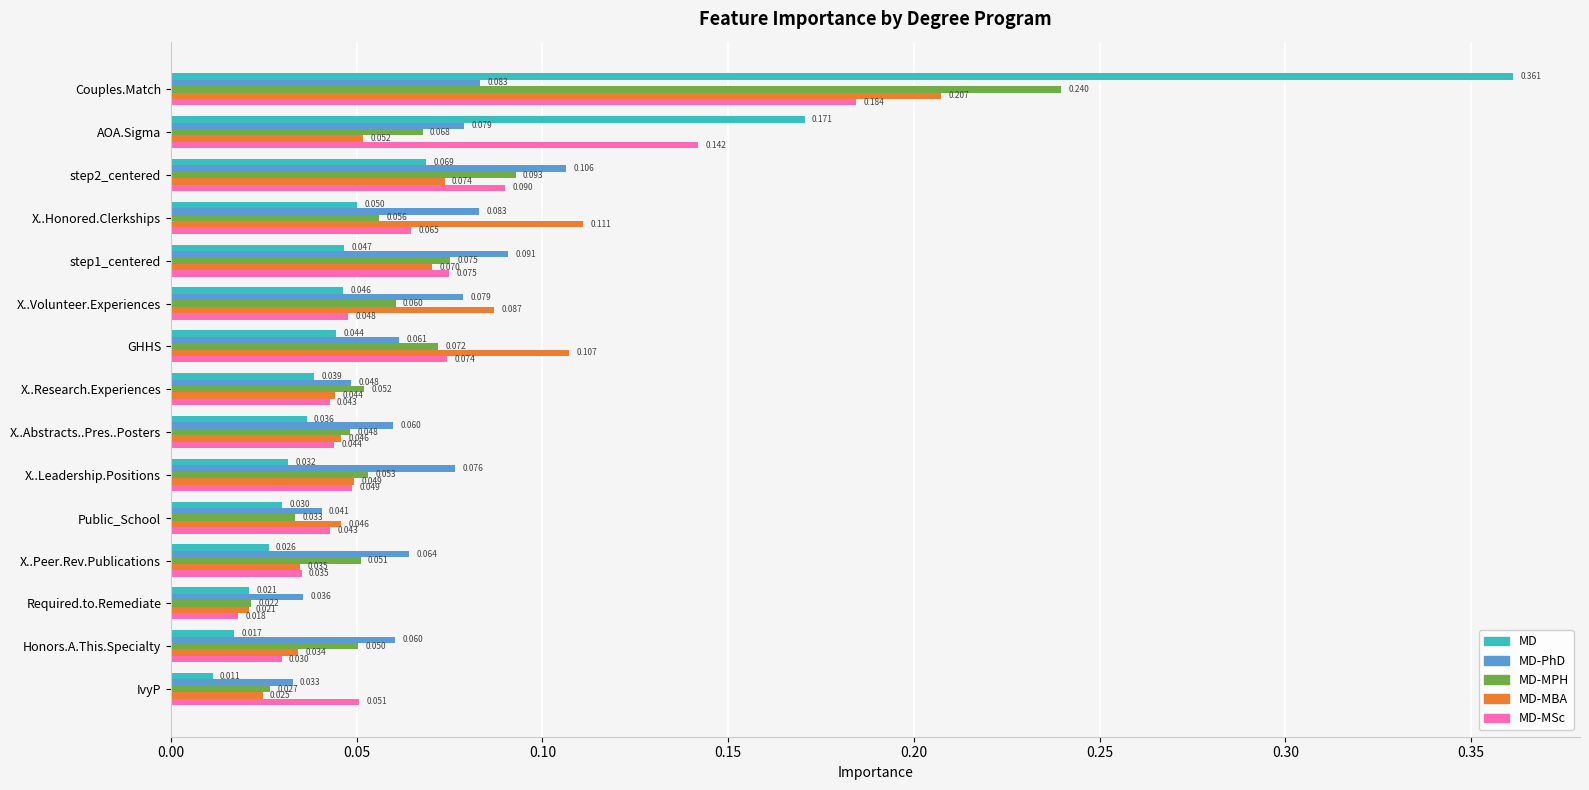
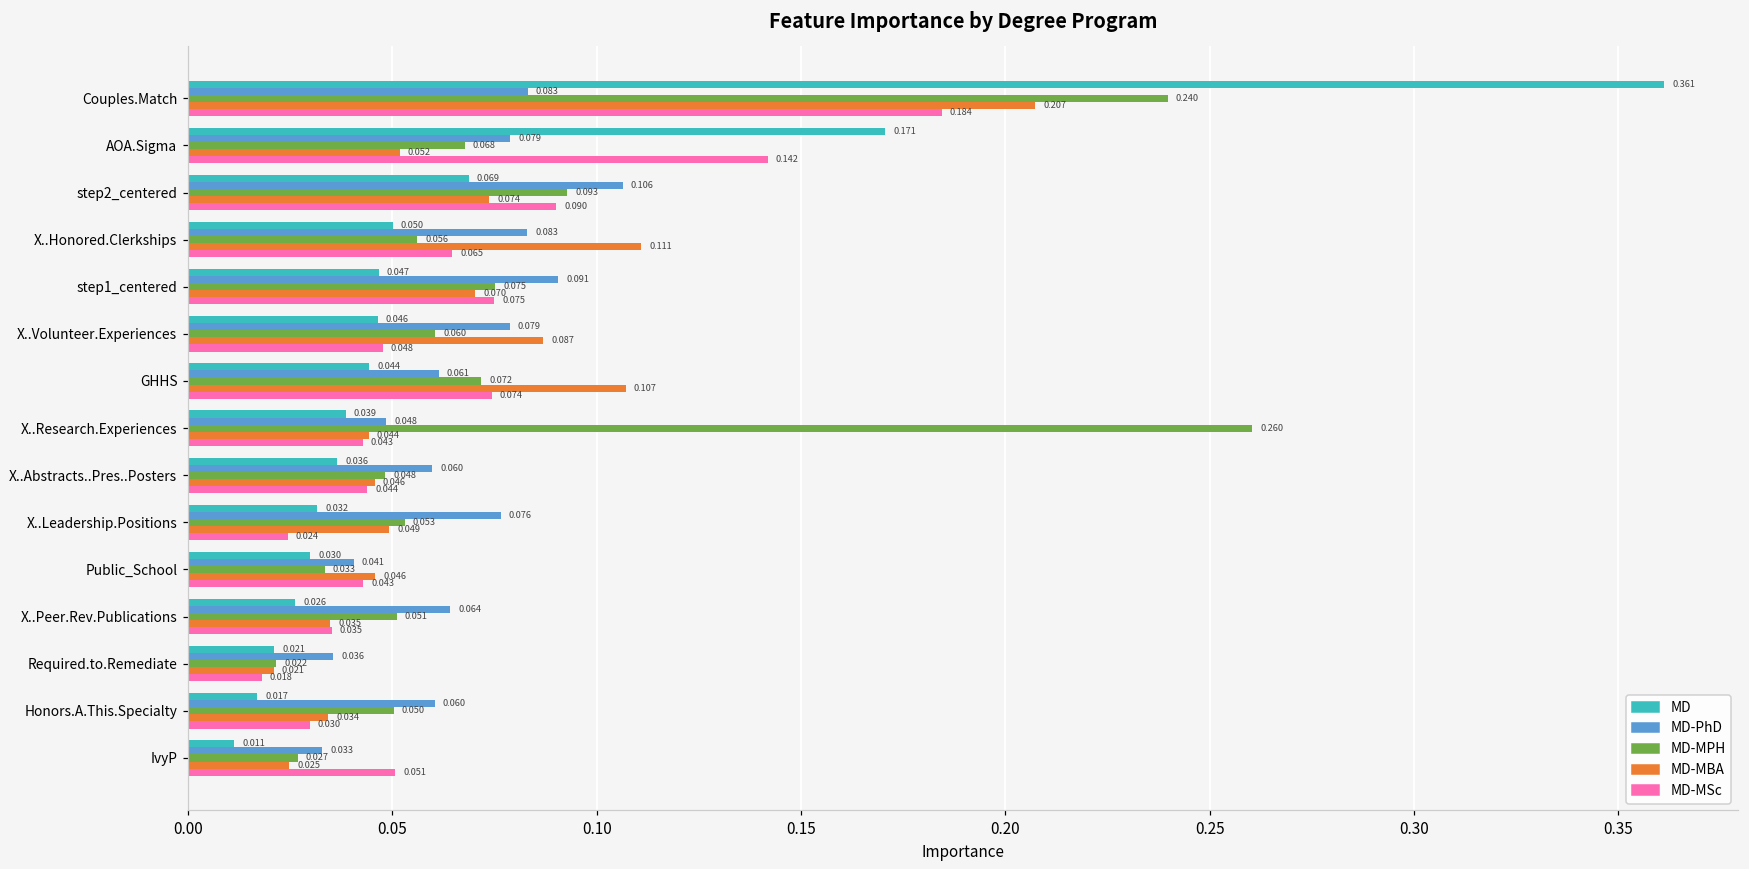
  {
    "MD-MPH": {
      "Couples.Match": 0.240,
      "AOA.Sigma": 0.068,
      "step2_centered": 0.093,
      "X..Honored.Clerkships": 0.056,
      "step1_centered": 0.075,
      "X..Volunteer.Experiences": 0.060,
      "GHHS": 0.072,
-     "X..Research.Experiences": 0.052,
+     "X..Research.Experiences": 0.260,
      "X..Leadership.Positions": 0.053,
      "Public_School": 0.033,
      "X..Peer.Rev.Publications": 0.051,
      "Honors.A.This.Specialty": 0.050
    },
    "MD-MBA": {
      "Couples.Match": 0.207,
      "AOA.Sigma": 0.052,
      "step2_centered": 0.074,
      "X..Honored.Clerkships": 0.111,
      "step1_centered": 0.070,
      "X..Volunteer.Experiences": 0.087,
      "GHHS": 0.107,
      "Public_School": 0.046,
      "Honors.A.This.Specialty": 0.034
    },
    "MD-MSc": {
      "Couples.Match": 0.184,
      "AOA.Sigma": 0.142,
      "step2_centered": 0.090,
      "X..Honored.Clerkships": 0.065,
      "step1_centered": 0.075,
      "X..Volunteer.Experiences": 0.048,
      "GHHS": 0.074,
-     "X..Leadership.Positions": 0.049,
+     "X..Leadership.Positions": 0.024,
      "Public_School": 0.043,
      "Required.to.Remediate": 0.018,
      "Honors.A.This.Specialty": 0.030,
      "IvyP": 0.051
    }
  }
